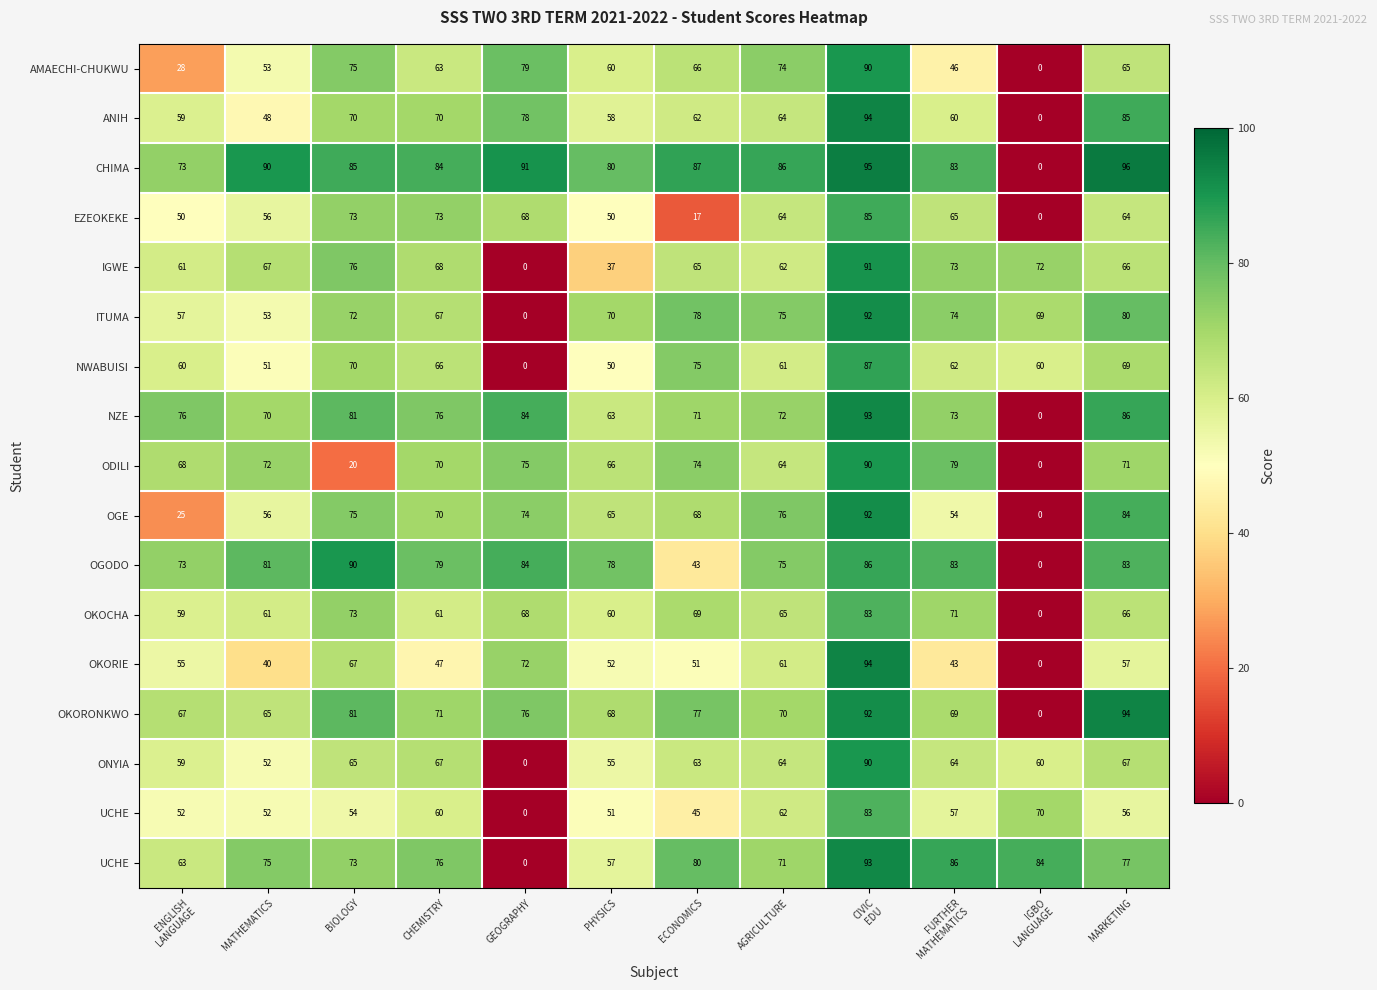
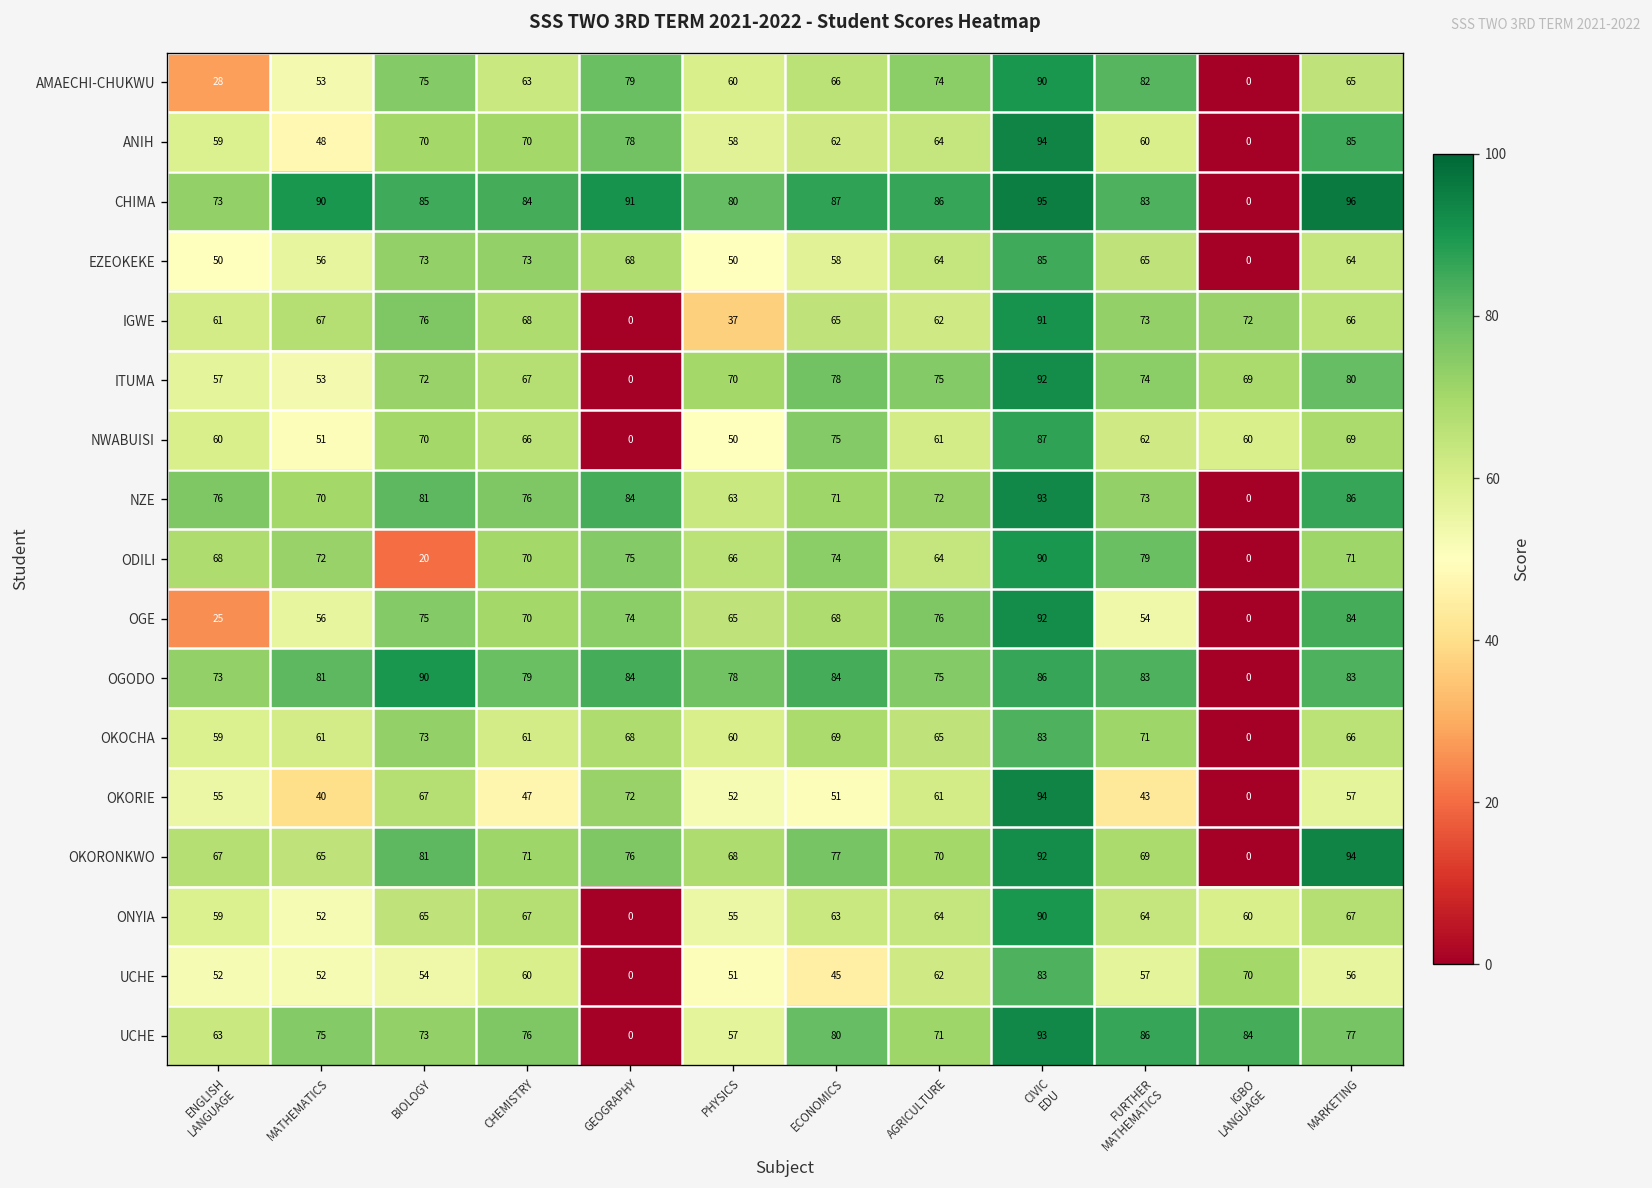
  {
    "AMAECHI-CHUKWU": {
      "ENGLISH LANGUAGE": 28,
      "MATHEMATICS": 53,
      "BIOLOGY": 75,
      "CHEMISTRY": 63,
      "GEOGRAPHY": 79,
      "PHYSICS": 60,
      "ECONOMICS": 66,
      "AGRICULTURE": 74,
      "CIVIC EDU": 90,
-     "FURTHER MATHEMATICS": 46,
+     "FURTHER MATHEMATICS": 82,
      "IGBO LANGUAGE": 0,
      "MARKETING": 65
    },
    "ANIH": {
      "ENGLISH LANGUAGE": 59,
      "MATHEMATICS": 48,
      "BIOLOGY": 70,
      "CHEMISTRY": 70,
      "GEOGRAPHY": 78,
      "PHYSICS": 58,
      "ECONOMICS": 62,
      "AGRICULTURE": 64,
      "CIVIC EDU": 94,
      "FURTHER MATHEMATICS": 60,
      "IGBO LANGUAGE": 0,
      "MARKETING": 85
    },
    "CHIMA": {
      "ENGLISH LANGUAGE": 73,
      "MATHEMATICS": 90,
      "BIOLOGY": 85,
      "CHEMISTRY": 84,
      "GEOGRAPHY": 91,
      "PHYSICS": 80,
      "ECONOMICS": 87,
      "AGRICULTURE": 86,
      "CIVIC EDU": 95,
      "FURTHER MATHEMATICS": 83,
      "IGBO LANGUAGE": 0,
      "MARKETING": 96
    },
    "EZEOKEKE": {
      "ENGLISH LANGUAGE": 50,
      "MATHEMATICS": 56,
      "BIOLOGY": 73,
      "CHEMISTRY": 73,
      "GEOGRAPHY": 68,
      "PHYSICS": 50,
-     "ECONOMICS": 17,
+     "ECONOMICS": 58,
      "AGRICULTURE": 64,
      "CIVIC EDU": 85,
      "FURTHER MATHEMATICS": 65,
      "IGBO LANGUAGE": 0,
      "MARKETING": 64
    },
    "IGWE": {
      "ENGLISH LANGUAGE": 61,
      "MATHEMATICS": 67,
      "BIOLOGY": 76,
      "CHEMISTRY": 68,
      "GEOGRAPHY": 0,
      "PHYSICS": 37,
      "ECONOMICS": 65,
      "AGRICULTURE": 62,
      "CIVIC EDU": 91,
      "FURTHER MATHEMATICS": 73,
      "IGBO LANGUAGE": 72,
      "MARKETING": 66
    },
    "ITUMA": {
      "ENGLISH LANGUAGE": 57,
      "MATHEMATICS": 53,
      "BIOLOGY": 72,
      "CHEMISTRY": 67,
      "GEOGRAPHY": 0,
      "PHYSICS": 70,
      "ECONOMICS": 78,
      "AGRICULTURE": 75,
      "CIVIC EDU": 92,
      "FURTHER MATHEMATICS": 74,
      "IGBO LANGUAGE": 69,
      "MARKETING": 80
    },
    "NWABUISI": {
      "ENGLISH LANGUAGE": 60,
      "MATHEMATICS": 51,
      "BIOLOGY": 70,
      "CHEMISTRY": 66,
      "GEOGRAPHY": 0,
      "PHYSICS": 50,
      "ECONOMICS": 75,
      "AGRICULTURE": 61,
      "CIVIC EDU": 87,
      "FURTHER MATHEMATICS": 62,
      "IGBO LANGUAGE": 60,
      "MARKETING": 69
    },
    "NZE": {
      "ENGLISH LANGUAGE": 76,
      "MATHEMATICS": 70,
      "BIOLOGY": 81,
      "CHEMISTRY": 76,
      "GEOGRAPHY": 84,
      "PHYSICS": 63,
      "ECONOMICS": 71,
      "AGRICULTURE": 72,
      "CIVIC EDU": 93,
      "FURTHER MATHEMATICS": 73,
      "IGBO LANGUAGE": 0,
      "MARKETING": 86
    },
    "ODILI": {
      "ENGLISH LANGUAGE": 68,
      "MATHEMATICS": 72,
      "BIOLOGY": 20,
      "CHEMISTRY": 70,
      "GEOGRAPHY": 75,
      "PHYSICS": 66,
      "ECONOMICS": 74,
      "AGRICULTURE": 64,
      "CIVIC EDU": 90,
      "FURTHER MATHEMATICS": 79,
      "IGBO LANGUAGE": 0,
      "MARKETING": 71
    },
    "OGE": {
      "ENGLISH LANGUAGE": 25,
      "MATHEMATICS": 56,
      "BIOLOGY": 75,
      "CHEMISTRY": 70,
      "GEOGRAPHY": 74,
      "PHYSICS": 65,
      "ECONOMICS": 68,
      "AGRICULTURE": 76,
      "CIVIC EDU": 92,
      "FURTHER MATHEMATICS": 54,
      "IGBO LANGUAGE": 0,
      "MARKETING": 84
    },
    "OGODO": {
      "ENGLISH LANGUAGE": 73,
      "MATHEMATICS": 81,
      "BIOLOGY": 90,
      "CHEMISTRY": 79,
      "GEOGRAPHY": 84,
      "PHYSICS": 78,
-     "ECONOMICS": 43,
+     "ECONOMICS": 84,
      "AGRICULTURE": 75,
      "CIVIC EDU": 86,
      "FURTHER MATHEMATICS": 83,
      "IGBO LANGUAGE": 0,
      "MARKETING": 83
    },
    "OKOCHA": {
      "ENGLISH LANGUAGE": 59,
      "MATHEMATICS": 61,
      "BIOLOGY": 73,
      "CHEMISTRY": 61,
      "GEOGRAPHY": 68,
      "PHYSICS": 60,
      "ECONOMICS": 69,
      "AGRICULTURE": 65,
      "CIVIC EDU": 83,
      "FURTHER MATHEMATICS": 71,
      "IGBO LANGUAGE": 0,
      "MARKETING": 66
    },
    "OKORIE": {
      "ENGLISH LANGUAGE": 55,
      "MATHEMATICS": 40,
      "BIOLOGY": 67,
      "CHEMISTRY": 47,
      "GEOGRAPHY": 72,
      "PHYSICS": 52,
      "ECONOMICS": 51,
      "AGRICULTURE": 61,
      "CIVIC EDU": 94,
      "FURTHER MATHEMATICS": 43,
      "IGBO LANGUAGE": 0,
      "MARKETING": 57
    },
    "OKORONKWO": {
      "ENGLISH LANGUAGE": 67,
      "MATHEMATICS": 65,
      "BIOLOGY": 81,
      "CHEMISTRY": 71,
      "GEOGRAPHY": 76,
      "PHYSICS": 68,
      "ECONOMICS": 77,
      "AGRICULTURE": 70,
      "CIVIC EDU": 92,
      "FURTHER MATHEMATICS": 69,
      "IGBO LANGUAGE": 0,
      "MARKETING": 94
    },
    "ONYIA": {
      "ENGLISH LANGUAGE": 59,
      "MATHEMATICS": 52,
      "BIOLOGY": 65,
      "CHEMISTRY": 67,
      "GEOGRAPHY": 0,
      "PHYSICS": 55,
      "ECONOMICS": 63,
      "AGRICULTURE": 64,
      "CIVIC EDU": 90,
      "FURTHER MATHEMATICS": 64,
      "IGBO LANGUAGE": 60,
      "MARKETING": 67
    }
  }
